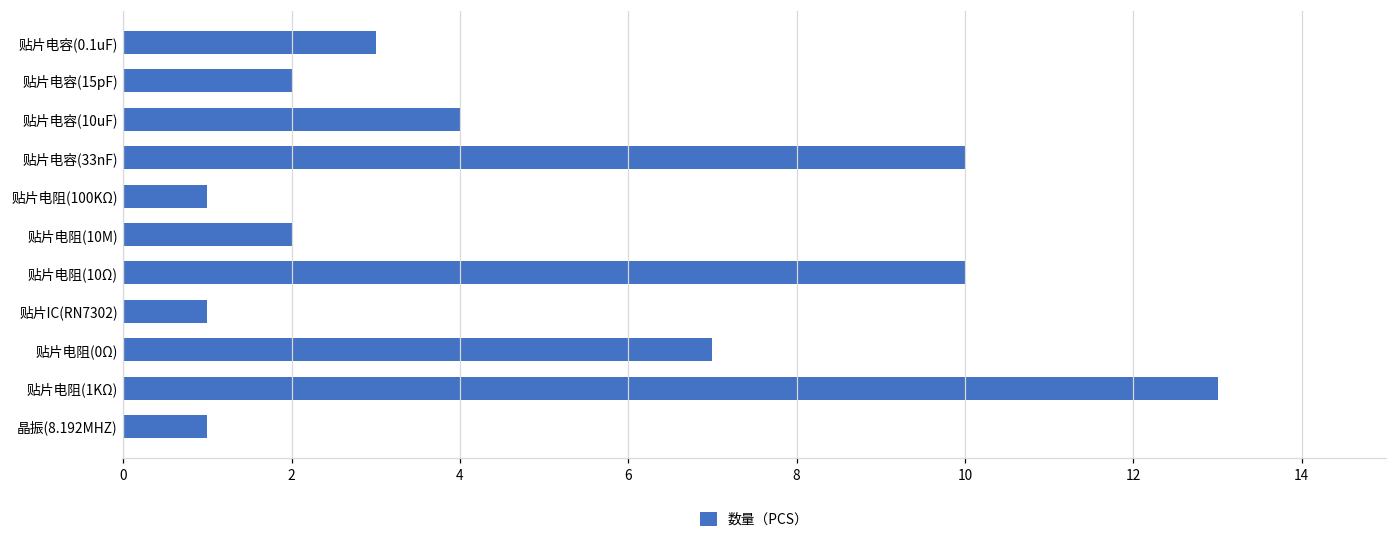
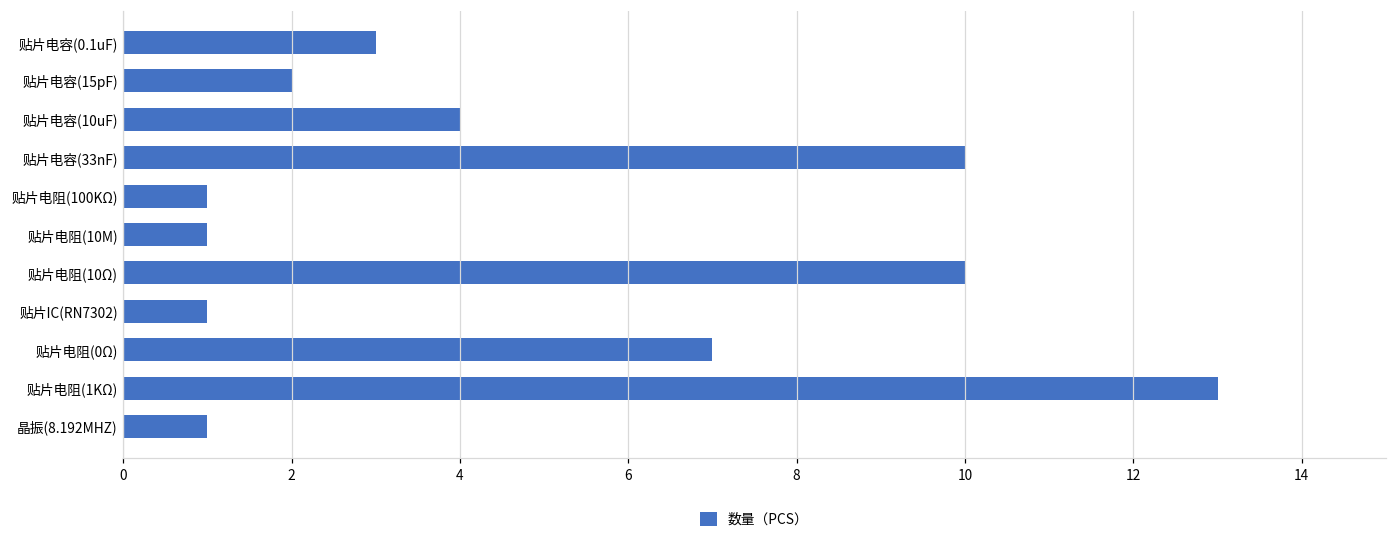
  {
    "贴片电容(0.1uF)": 3,
    "贴片电容(15pF)": 2,
    "贴片电容(10uF)": 4,
    "贴片电容(33nF)": 10,
    "贴片电阻(100KΩ)": 1,
-   "贴片电阻(10M)": 2,
+   "贴片电阻(10M)": 1,
    "贴片电阻(10Ω)": 10,
    "贴片IC(RN7302)": 1,
    "贴片电阻(0Ω)": 7,
    "贴片电阻(1KΩ)": 13,
    "晶振(8.192MHZ)": 1
  }
